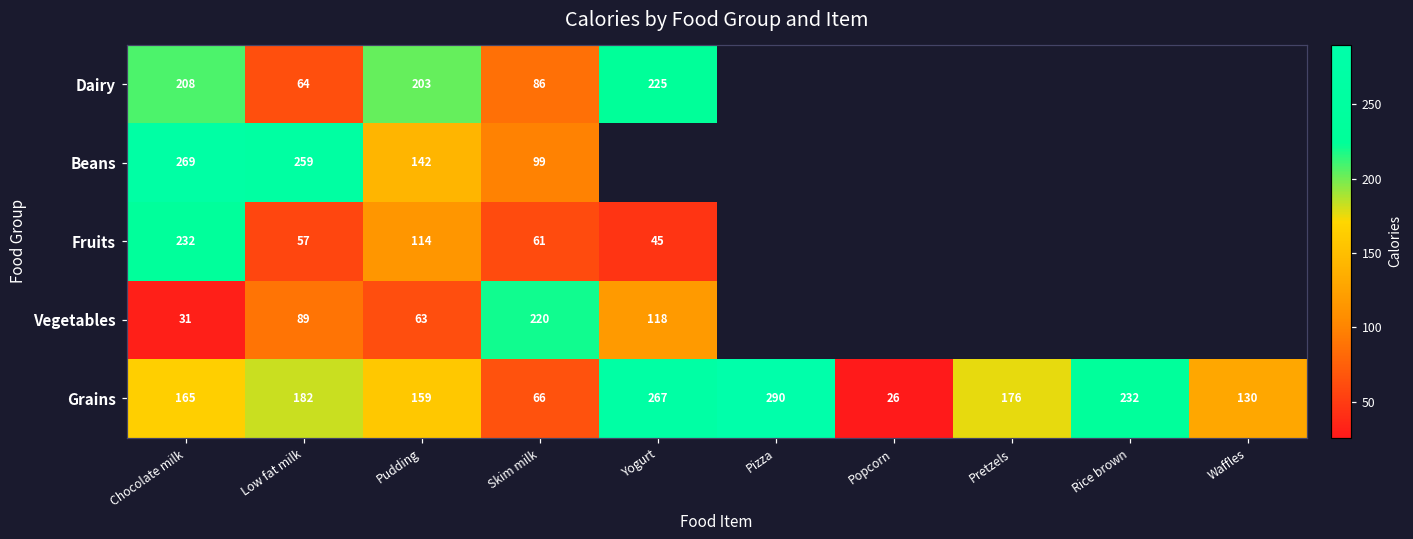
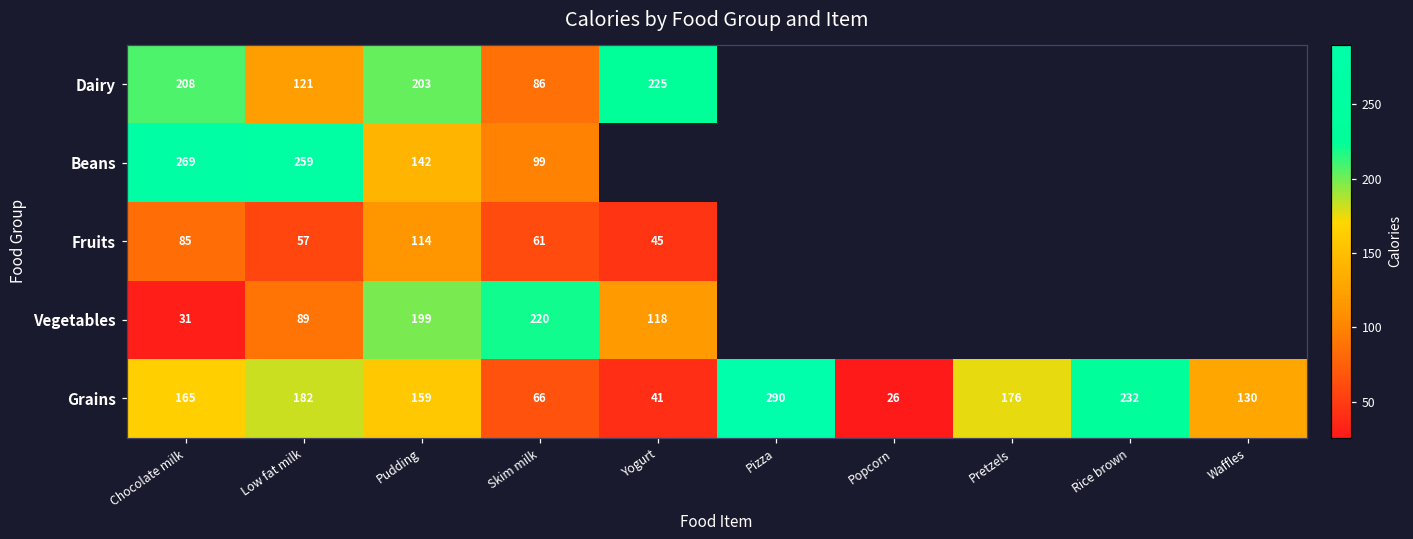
  {
    "Dairy": {
      "Chocolate milk": 208,
-     "Low fat milk": 64,
+     "Low fat milk": 121,
      "Pudding": 203,
      "Skim milk": 86,
      "Yogurt": 225
    },
    "Beans": {
      "Chocolate milk": 269,
      "Low fat milk": 259,
      "Pudding": 142,
      "Skim milk": 99
    },
    "Fruits": {
-     "Chocolate milk": 232,
+     "Chocolate milk": 85,
      "Low fat milk": 57,
      "Pudding": 114,
      "Skim milk": 61,
      "Yogurt": 45
    },
    "Vegetables": {
      "Chocolate milk": 31,
      "Low fat milk": 89,
-     "Pudding": 63,
+     "Pudding": 199,
      "Skim milk": 220,
      "Yogurt": 118
    },
    "Grains": {
      "Chocolate milk": 165,
      "Low fat milk": 182,
      "Pudding": 159,
      "Skim milk": 66,
-     "Yogurt": 267,
+     "Yogurt": 41,
      "Pizza": 290,
      "Popcorn": 26,
      "Pretzels": 176,
      "Rice brown": 232,
      "Waffles": 130
    }
  }
